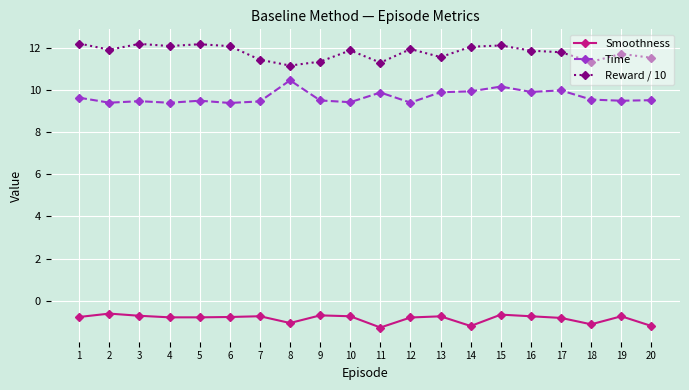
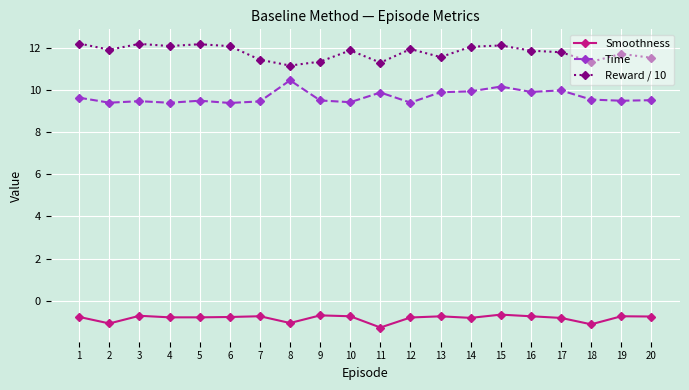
  {
    "Smoothness": {
      "1": -0.8,
-     "2": -0.6,
+     "2": -1.1,
      "3": -0.7,
      "4": -0.8,
      "5": -0.8,
      "6": -0.8,
      "7": -0.7,
      "8": -1.0,
      "9": -0.7,
      "10": -0.7,
      "11": -1.3,
      "12": -0.8,
      "13": -0.7,
-     "14": -1.2,
+     "14": -0.8,
      "15": -0.7,
      "16": -0.7,
      "17": -0.8,
      "18": -1.1,
      "19": -0.7,
-     "20": -1.2
+     "20": -0.7
    },
    "Time": {
      "1": 9.6,
      "2": 9.4,
      "3": 9.5,
      "4": 9.4,
      "5": 9.5,
      "6": 9.4,
      "7": 9.4,
      "8": 10.4,
      "9": 9.5,
      "10": 9.4,
      "11": 9.9,
      "12": 9.4,
      "13": 9.9,
      "14": 9.9,
      "15": 10.2,
      "16": 9.9,
      "17": 10.0,
      "18": 9.5,
      "19": 9.5,
      "20": 9.5
    },
    "Reward / 10": {
      "1": 12.2,
      "2": 11.9,
      "3": 12.2,
      "4": 12.1,
      "5": 12.2,
      "6": 12.1,
      "7": 11.4,
      "8": 11.1,
      "9": 11.3,
      "10": 11.9,
      "11": 11.3,
      "12": 11.9,
      "13": 11.5,
      "14": 12.0,
      "15": 12.1,
      "16": 11.9,
      "17": 11.8
    }
  }
